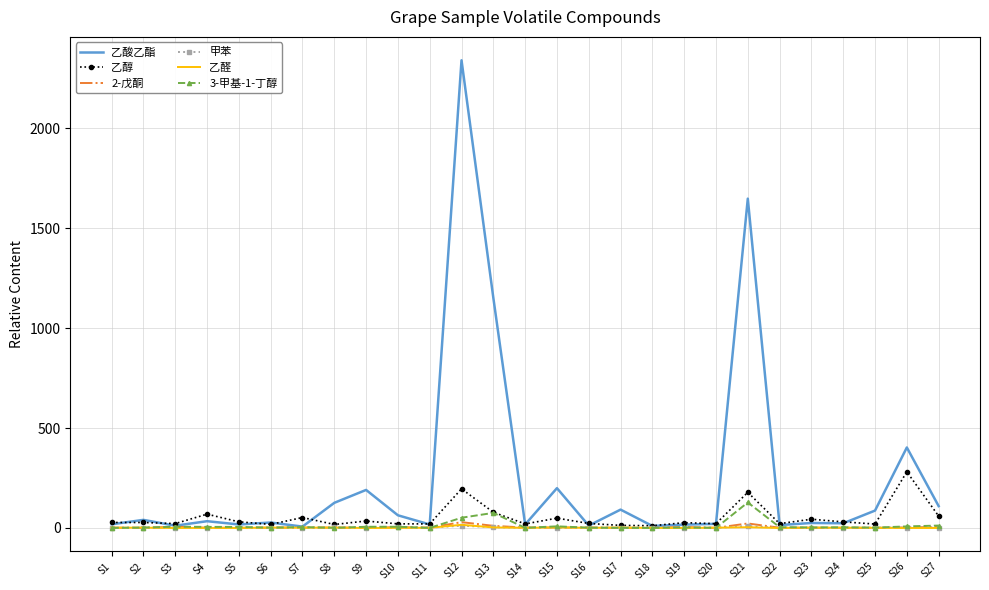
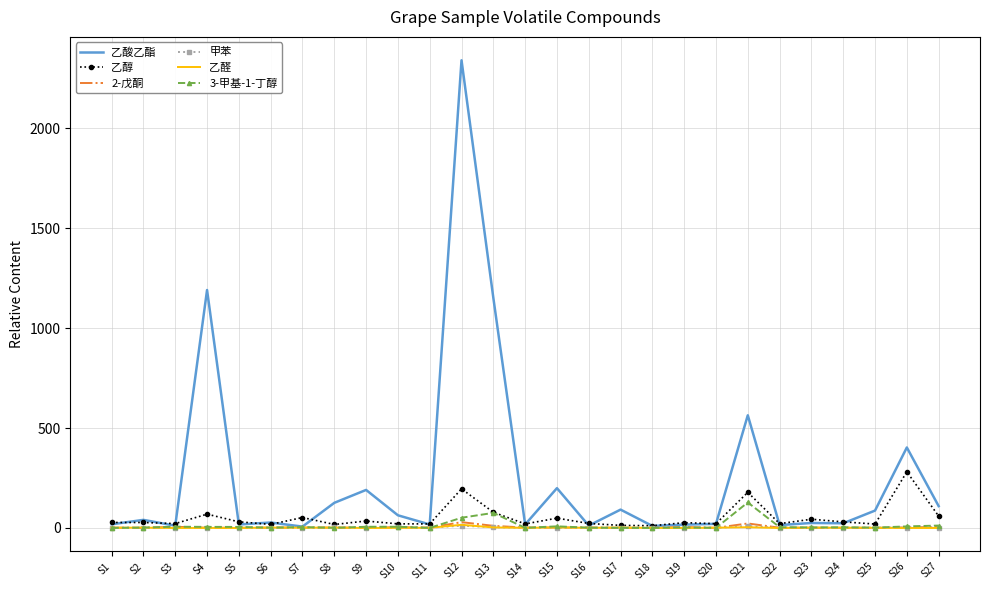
  {
    "乙酸乙酯": {
      "S2": 40,
-     "S4": 30,
+     "S4": 1190,
      "S8": 130,
      "S9": 190,
      "S10": 60,
      "S12": 2340,
      "S13": 1150,
      "S15": 200,
      "S17": 90,
-     "S21": 1650,
+     "S21": 560,
      "S23": 20,
      "S25": 90,
      "S26": 400,
      "S27": 110
    },
    "乙醇": {
      "S2": 30,
      "S4": 70,
      "S5": 30,
      "S7": 50,
      "S8": 20,
      "S9": 30,
      "S10": 20,
      "S12": 200,
      "S15": 50,
      "S21": 180,
      "S23": 40,
      "S25": 20,
      "S26": 280,
      "S27": 60
    },
    "2-戊酮": {
      "S12": 30,
      "S21": 20
    },
    "3-甲基-1-丁醇": {
      "S12": 50,
      "S21": 130
    }
  }
